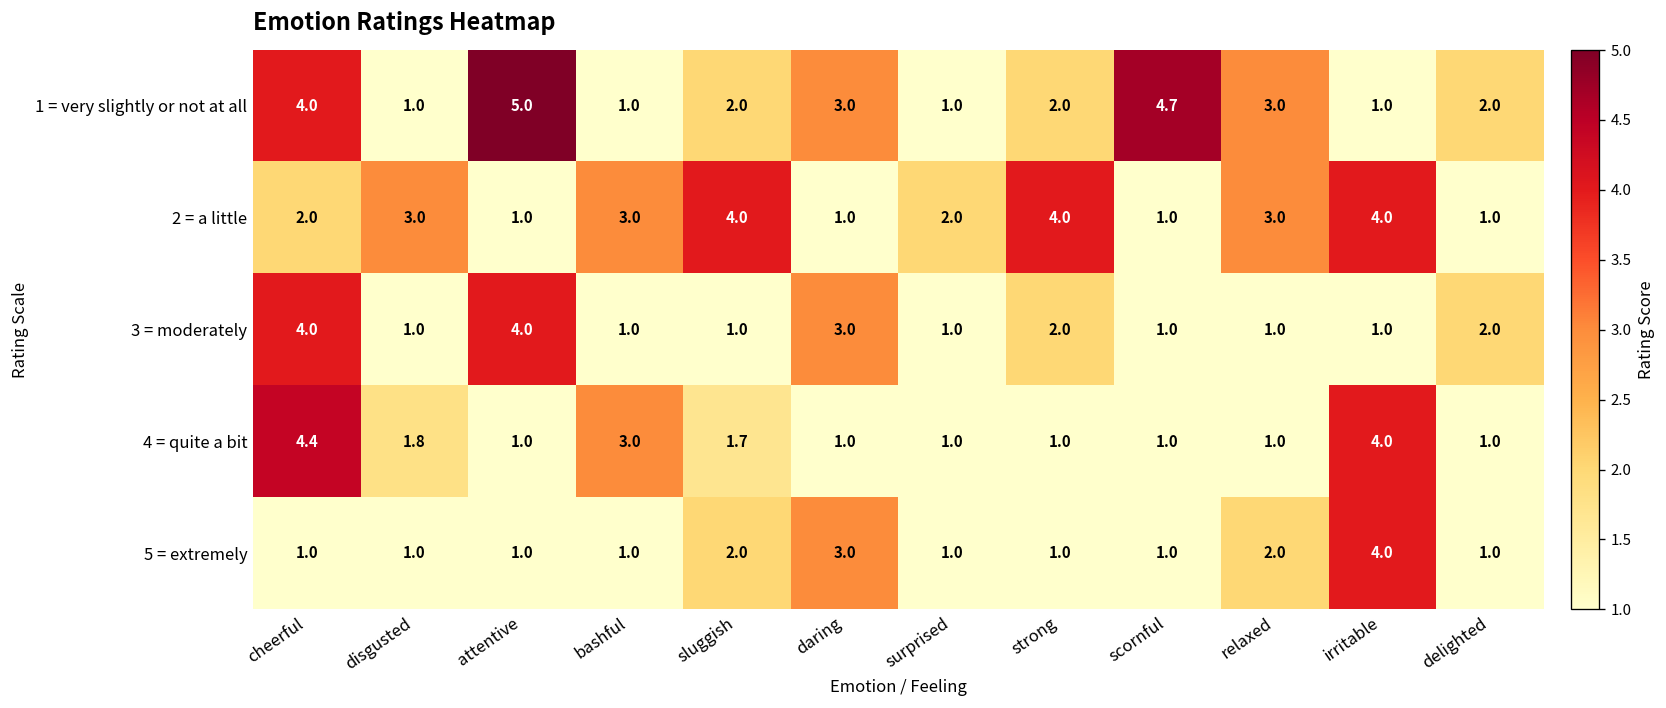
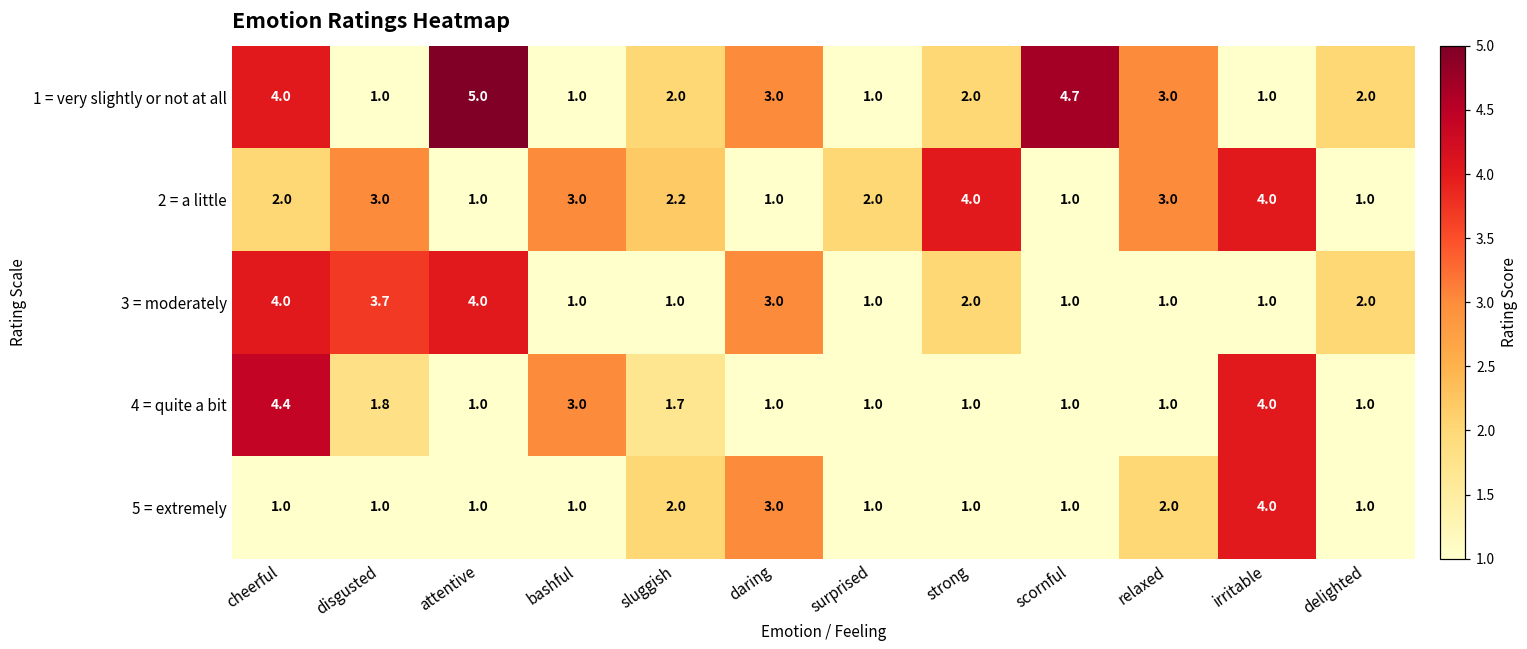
  {
    "1 = very slightly or not at all": {
      "cheerful": 4.0,
      "disgusted": 1.0,
      "attentive": 5.0,
      "bashful": 1.0,
      "sluggish": 2.0,
      "daring": 3.0,
      "surprised": 1.0,
      "strong": 2.0,
      "scornful": 4.7,
      "relaxed": 3.0,
      "irritable": 1.0,
      "delighted": 2.0
    },
    "2 = a little": {
      "cheerful": 2.0,
      "disgusted": 3.0,
      "attentive": 1.0,
      "bashful": 3.0,
-     "sluggish": 4.0,
+     "sluggish": 2.2,
      "daring": 1.0,
      "surprised": 2.0,
      "strong": 4.0,
      "scornful": 1.0,
      "relaxed": 3.0,
      "irritable": 4.0,
      "delighted": 1.0
    },
    "3 = moderately": {
      "cheerful": 4.0,
-     "disgusted": 1.0,
+     "disgusted": 3.7,
      "attentive": 4.0,
      "bashful": 1.0,
      "sluggish": 1.0,
      "daring": 3.0,
      "surprised": 1.0,
      "strong": 2.0,
      "scornful": 1.0,
      "relaxed": 1.0,
      "irritable": 1.0,
      "delighted": 2.0
    },
    "4 = quite a bit": {
      "cheerful": 4.4,
      "disgusted": 1.8,
      "attentive": 1.0,
      "bashful": 3.0,
      "sluggish": 1.7,
      "daring": 1.0,
      "surprised": 1.0,
      "strong": 1.0,
      "scornful": 1.0,
      "relaxed": 1.0,
      "irritable": 4.0,
      "delighted": 1.0
    },
    "5 = extremely": {
      "cheerful": 1.0,
      "disgusted": 1.0,
      "attentive": 1.0,
      "bashful": 1.0,
      "sluggish": 2.0,
      "daring": 3.0,
      "surprised": 1.0,
      "strong": 1.0,
      "scornful": 1.0,
      "relaxed": 2.0,
      "irritable": 4.0,
      "delighted": 1.0
    }
  }
